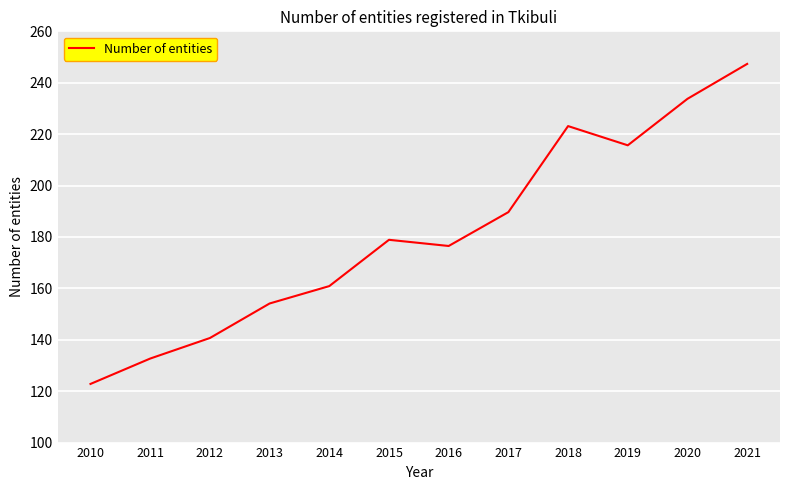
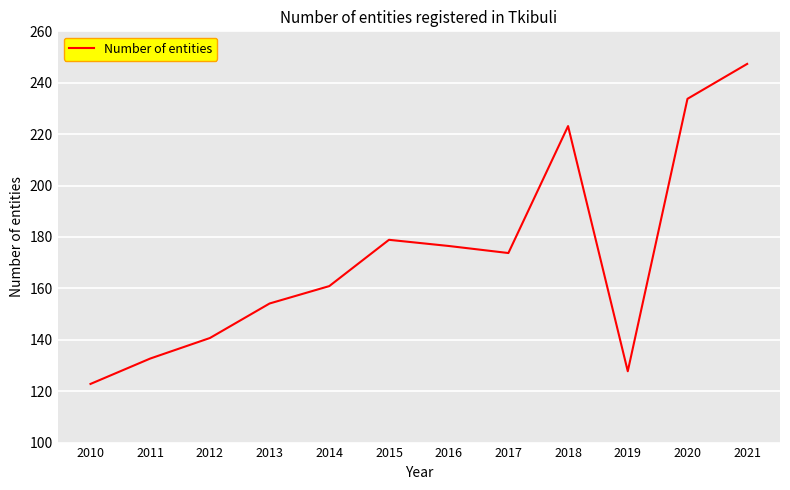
  {
    "2010": 123,
    "2011": 133,
    "2012": 141,
    "2013": 154,
    "2014": 161,
    "2015": 179,
    "2016": 176,
-   "2017": 190,
+   "2017": 174,
    "2018": 223,
-   "2019": 216,
+   "2019": 128,
    "2020": 234,
    "2021": 247
  }
